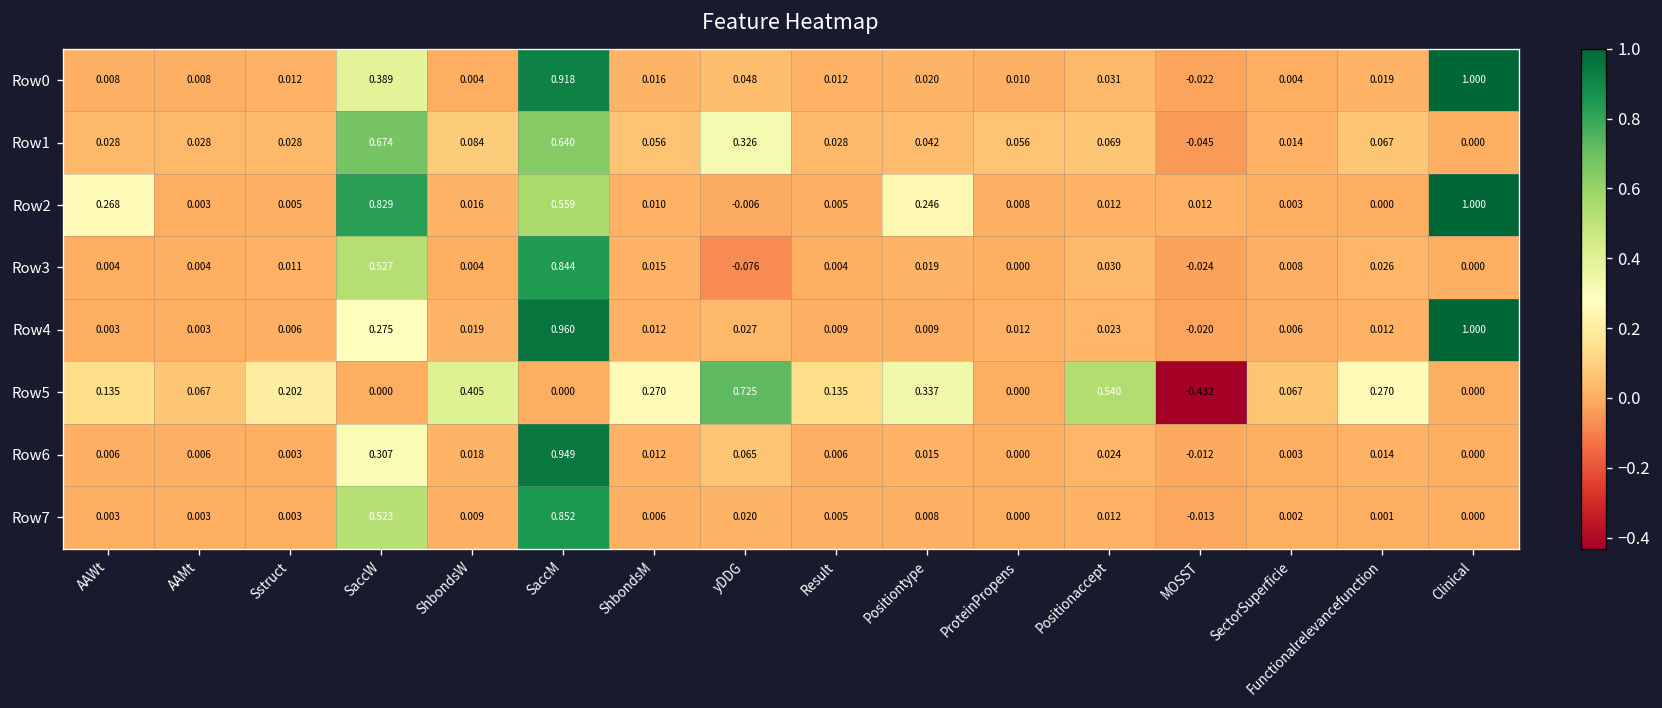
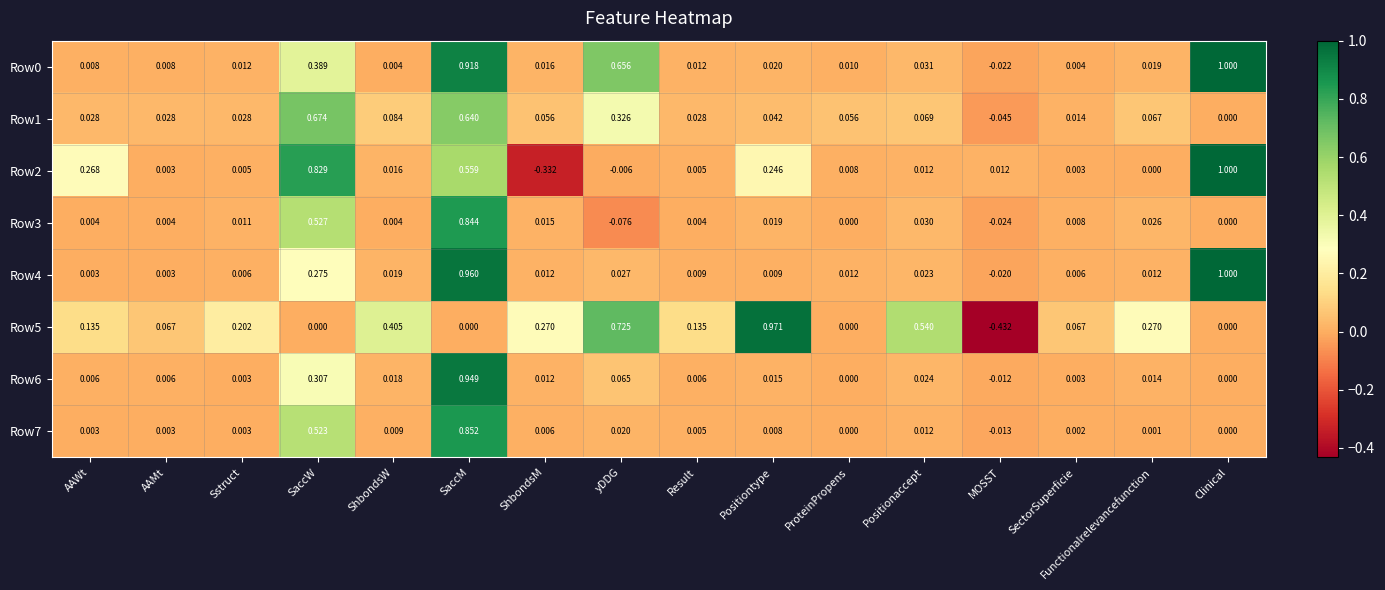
  {
    "Row0": {
      "AAWt": 0.008,
      "AAMt": 0.008,
      "Sstruct": 0.012,
      "SaccW": 0.389,
      "ShbondsW": 0.004,
      "SaccM": 0.918,
      "ShbondsM": 0.016,
-     "yDDG": 0.048,
+     "yDDG": 0.656,
      "Result": 0.012,
      "Positiontype": 0.020,
      "ProteinPropens": 0.010,
      "Positionaccept": 0.031,
      "MOSST": -0.022,
      "SectorSuperficie": 0.004,
      "Functionalrelevancefunction": 0.019,
      "Clinical": 1.000
    },
    "Row1": {
      "AAWt": 0.028,
      "AAMt": 0.028,
      "Sstruct": 0.028,
      "SaccW": 0.674,
      "ShbondsW": 0.084,
      "SaccM": 0.640,
      "ShbondsM": 0.056,
      "yDDG": 0.326,
      "Result": 0.028,
      "Positiontype": 0.042,
      "ProteinPropens": 0.056,
      "Positionaccept": 0.069,
      "MOSST": -0.045,
      "SectorSuperficie": 0.014,
      "Functionalrelevancefunction": 0.067,
      "Clinical": 0.000
    },
    "Row2": {
      "AAWt": 0.268,
      "AAMt": 0.003,
      "Sstruct": 0.005,
      "SaccW": 0.829,
      "ShbondsW": 0.016,
      "SaccM": 0.559,
-     "ShbondsM": 0.010,
+     "ShbondsM": -0.332,
      "yDDG": -0.006,
      "Result": 0.005,
      "Positiontype": 0.246,
      "ProteinPropens": 0.008,
      "Positionaccept": 0.012,
      "MOSST": 0.012,
      "SectorSuperficie": 0.003,
      "Functionalrelevancefunction": 0.000,
      "Clinical": 1.000
    },
    "Row3": {
      "AAWt": 0.004,
      "AAMt": 0.004,
      "Sstruct": 0.011,
      "SaccW": 0.527,
      "ShbondsW": 0.004,
      "SaccM": 0.844,
      "ShbondsM": 0.015,
      "yDDG": -0.076,
      "Result": 0.004,
      "Positiontype": 0.019,
      "ProteinPropens": 0.000,
      "Positionaccept": 0.030,
      "MOSST": -0.024,
      "SectorSuperficie": 0.008,
      "Functionalrelevancefunction": 0.026,
      "Clinical": 0.000
    },
    "Row4": {
      "AAWt": 0.003,
      "AAMt": 0.003,
      "Sstruct": 0.006,
      "SaccW": 0.275,
      "ShbondsW": 0.019,
      "SaccM": 0.960,
      "ShbondsM": 0.012,
      "yDDG": 0.027,
      "Result": 0.009,
      "Positiontype": 0.009,
      "ProteinPropens": 0.012,
      "Positionaccept": 0.023,
      "MOSST": -0.020,
      "SectorSuperficie": 0.006,
      "Functionalrelevancefunction": 0.012,
      "Clinical": 1.000
    },
    "Row5": {
      "AAWt": 0.135,
      "AAMt": 0.067,
      "Sstruct": 0.202,
      "SaccW": 0.000,
      "ShbondsW": 0.405,
      "SaccM": 0.000,
      "ShbondsM": 0.270,
      "yDDG": 0.725,
      "Result": 0.135,
-     "Positiontype": 0.337,
+     "Positiontype": 0.971,
      "ProteinPropens": 0.000,
      "Positionaccept": 0.540,
      "MOSST": -0.432,
      "SectorSuperficie": 0.067,
      "Functionalrelevancefunction": 0.270,
      "Clinical": 0.000
    },
    "Row6": {
      "AAWt": 0.006,
      "AAMt": 0.006,
      "Sstruct": 0.003,
      "SaccW": 0.307,
      "ShbondsW": 0.018,
      "SaccM": 0.949,
      "ShbondsM": 0.012,
      "yDDG": 0.065,
      "Result": 0.006,
      "Positiontype": 0.015,
      "ProteinPropens": 0.000,
      "Positionaccept": 0.024,
      "MOSST": -0.012,
      "SectorSuperficie": 0.003,
      "Functionalrelevancefunction": 0.014,
      "Clinical": 0.000
    },
    "Row7": {
      "AAWt": 0.003,
      "AAMt": 0.003,
      "Sstruct": 0.003,
      "SaccW": 0.523,
      "ShbondsW": 0.009,
      "SaccM": 0.852,
      "ShbondsM": 0.006,
      "yDDG": 0.020,
      "Result": 0.005,
      "Positiontype": 0.008,
      "ProteinPropens": 0.000,
      "Positionaccept": 0.012,
      "MOSST": -0.013,
      "SectorSuperficie": 0.002,
      "Functionalrelevancefunction": 0.001,
      "Clinical": 0.000
    }
  }
